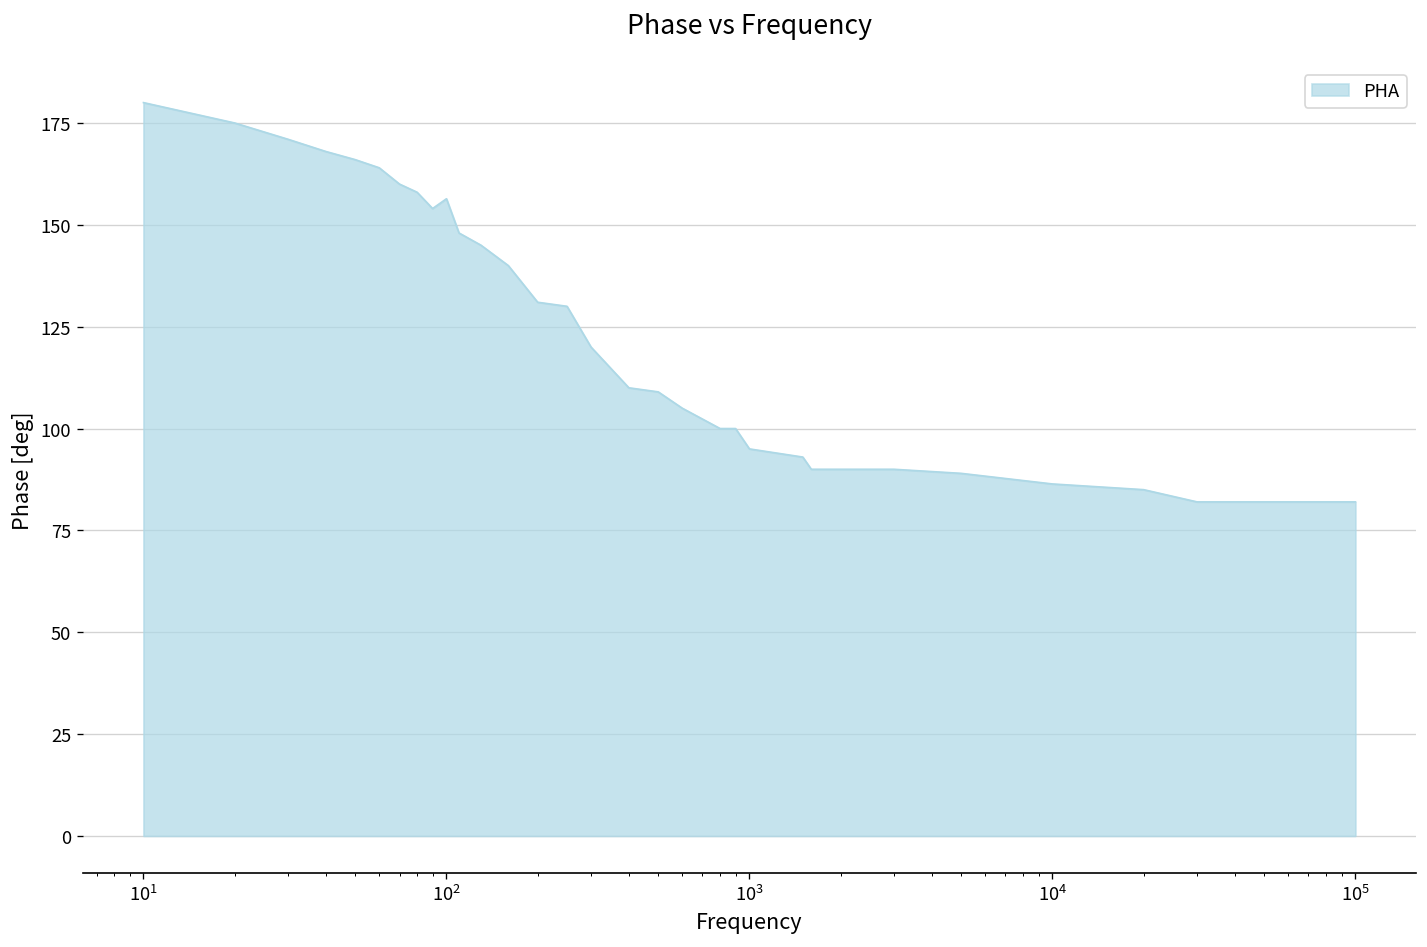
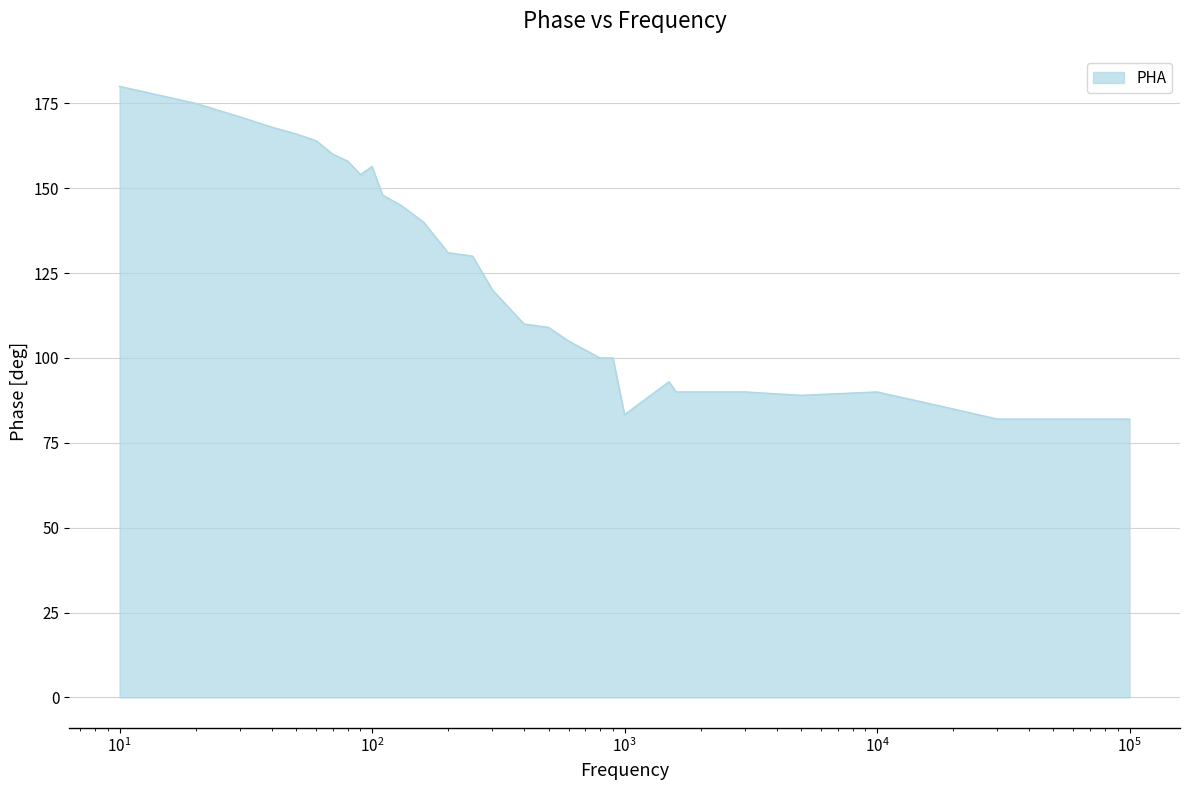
  {
    "10^1": 180,
    "10^2": 156,
-   "10^3": 95,
-   "10^4": 86,
+   "10^3": 83,
+   "10^4": 90,
    "10^5": 82
  }
